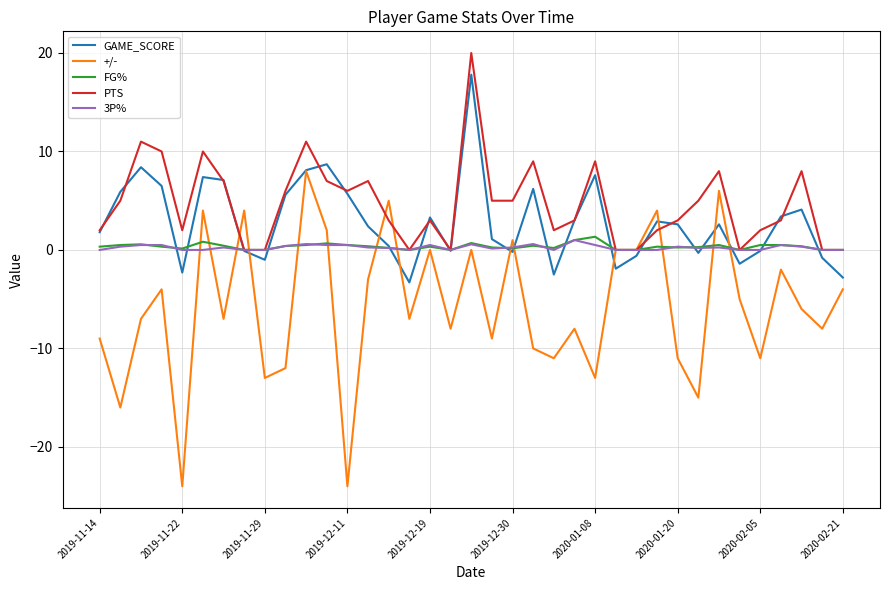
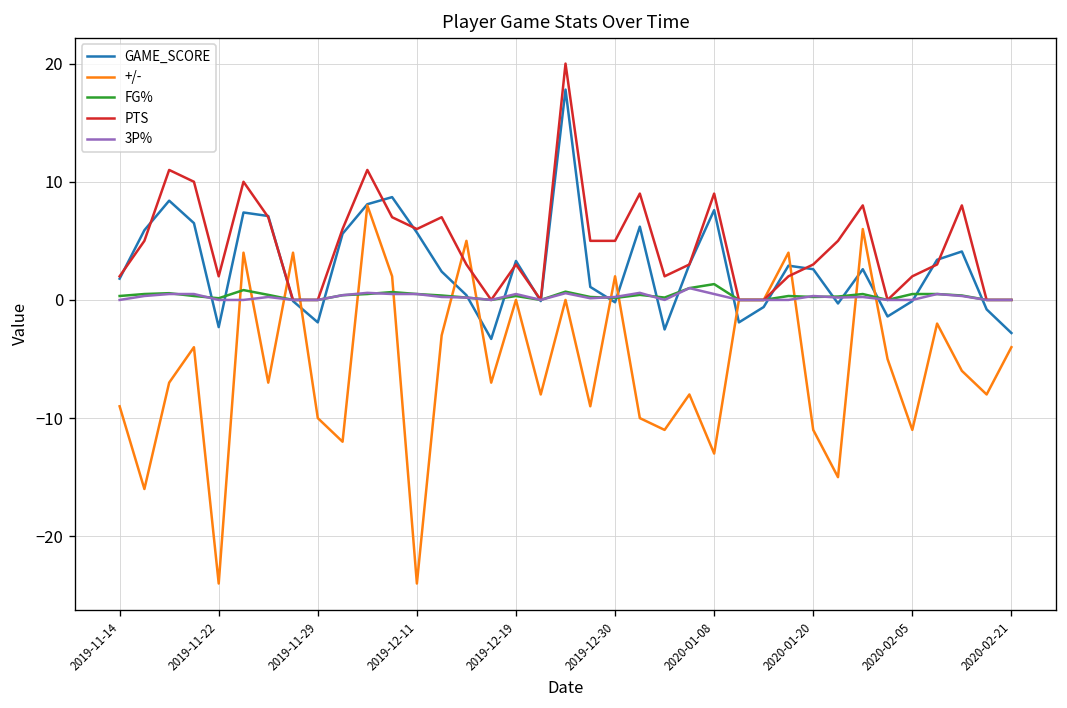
  {
    "GAME_SCORE": {
      "2019-11-22": -2,
-     "2019-11-29": -1,
+     "2019-11-29": -2,
      "2019-12-11": 6,
      "2019-12-19": 3,
      "2019-12-30": 0,
      "2020-01-08": 8,
      "2020-01-20": 3,
      "2020-02-21": -3
    },
    "+/-": {
      "2019-11-14": -9,
      "2019-11-22": -24,
-     "2019-11-29": -13,
+     "2019-11-29": -10,
      "2019-12-11": -24,
      "2019-12-19": 0,
-     "2019-12-30": 1,
+     "2019-12-30": 2,
      "2020-01-08": -13,
      "2020-01-20": -11,
      "2020-02-05": -11,
      "2020-02-21": -4
    },
    "FG%": {
      "2019-11-14": 0,
      "2020-01-08": 1,
      "2020-02-05": 1
    },
    "PTS": {
      "2019-11-22": 2,
      "2019-12-11": 6,
      "2019-12-19": 3,
      "2019-12-30": 5,
      "2020-01-08": 9,
      "2020-01-20": 3,
      "2020-02-05": 2
    },
    "3P%": {
      "2019-11-14": 0,
      "2020-01-08": 1
    }
  }
